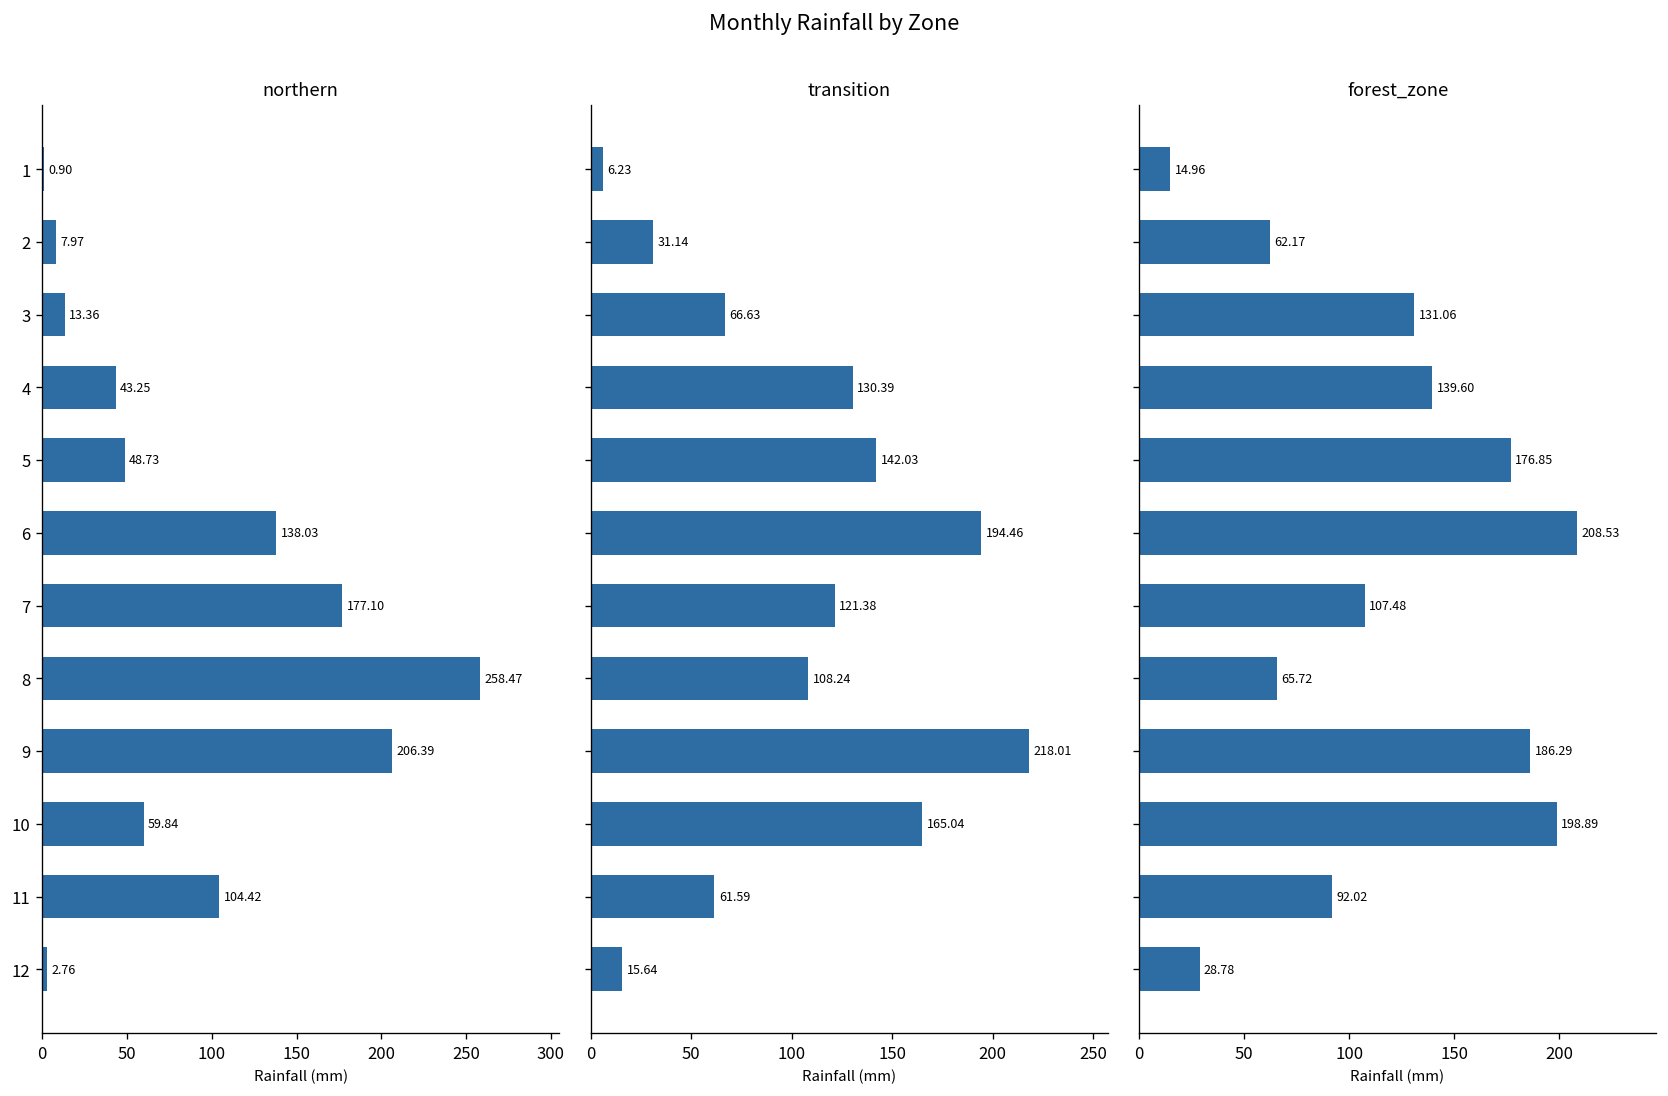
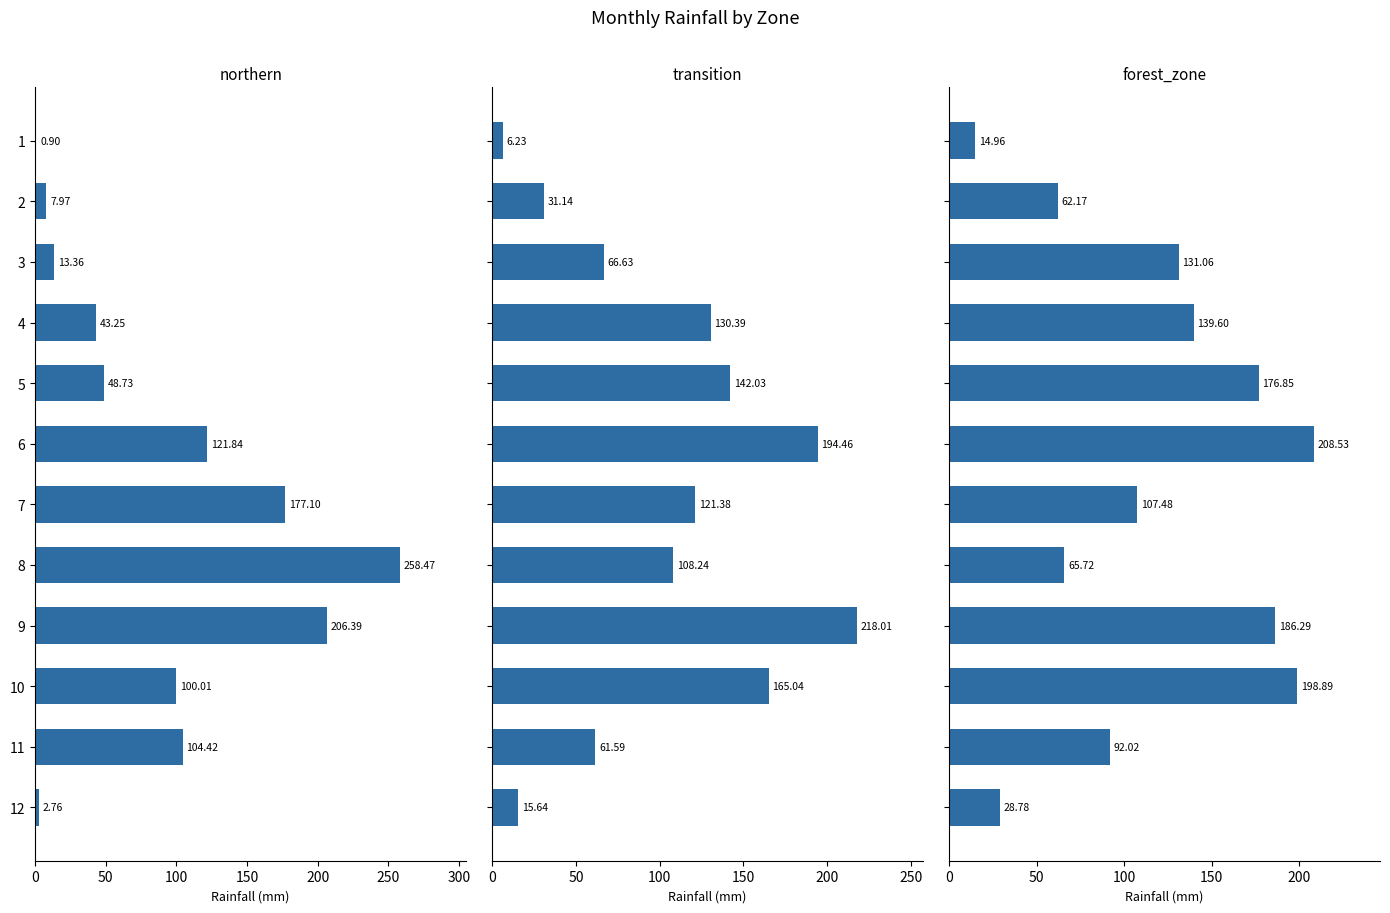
  {
    "northern": {
      "1": 0.90,
      "2": 7.97,
      "3": 13.36,
      "4": 43.25,
      "5": 48.73,
-     "6": 138.03,
+     "6": 121.84,
      "7": 177.10,
      "8": 258.47,
      "9": 206.39,
-     "10": 59.84,
+     "10": 100.01,
      "11": 104.42,
      "12": 2.76
    }
  }
